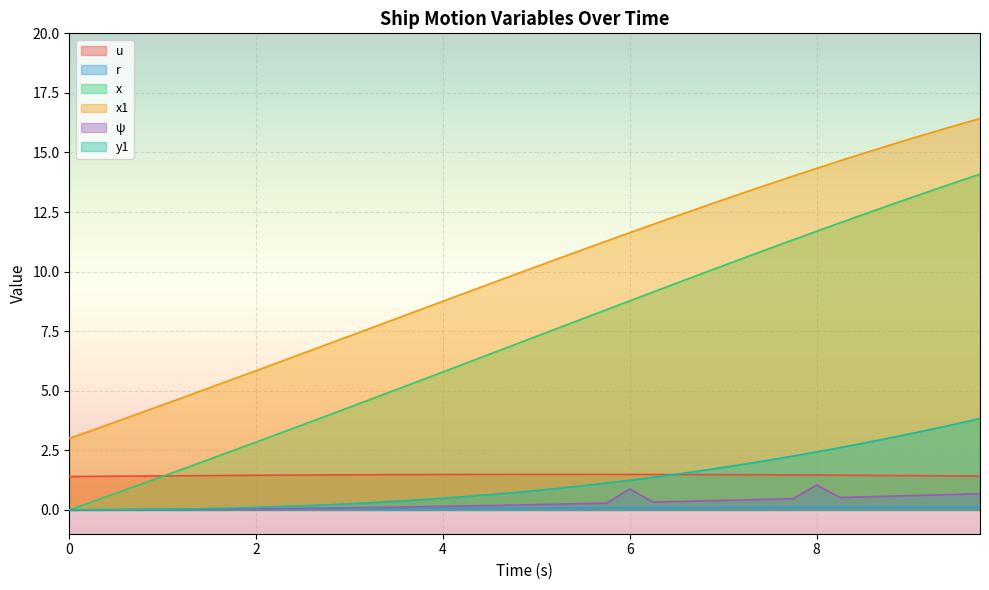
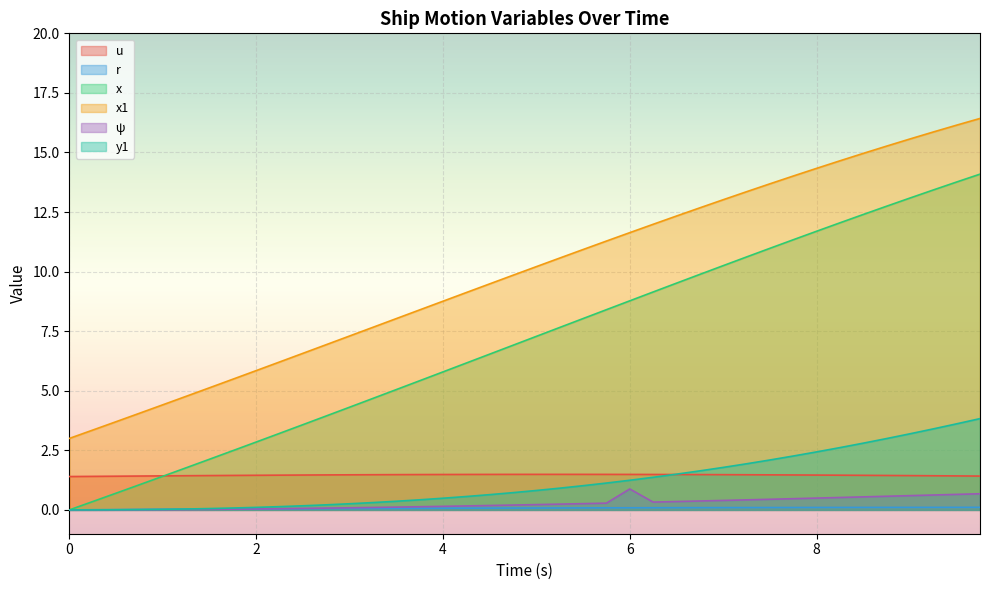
  {
    "ψ": {
      "6": 0.9,
-     "8": 1.0
+     "8": 0.5
    }
  }
